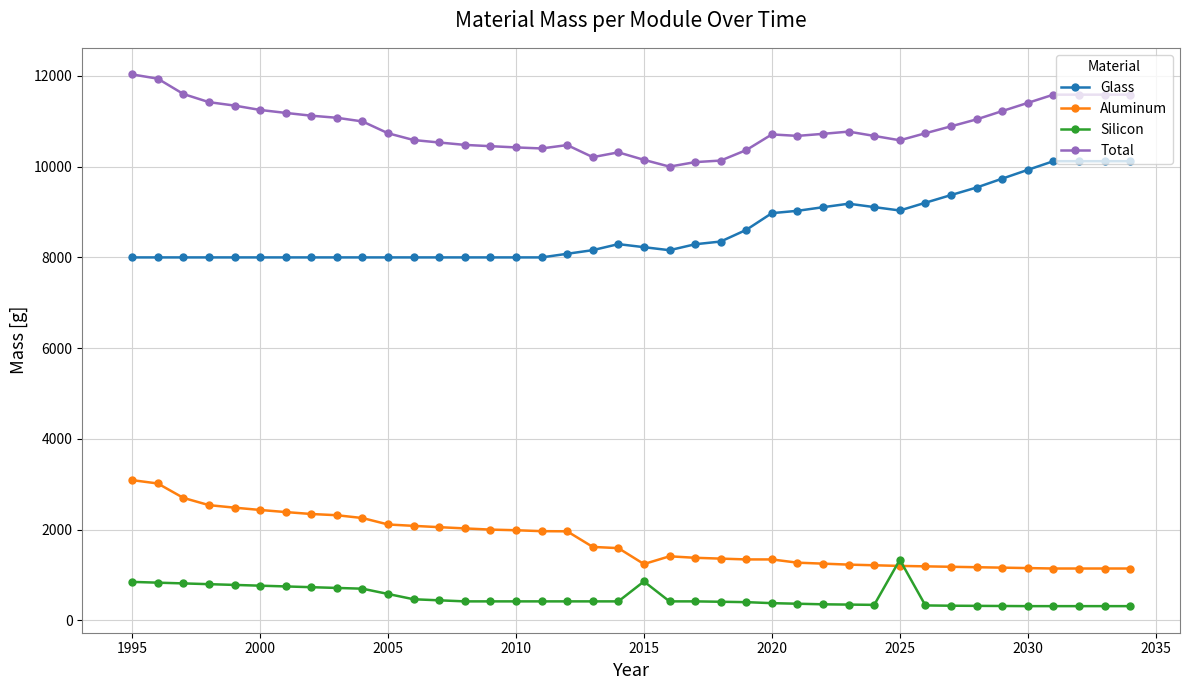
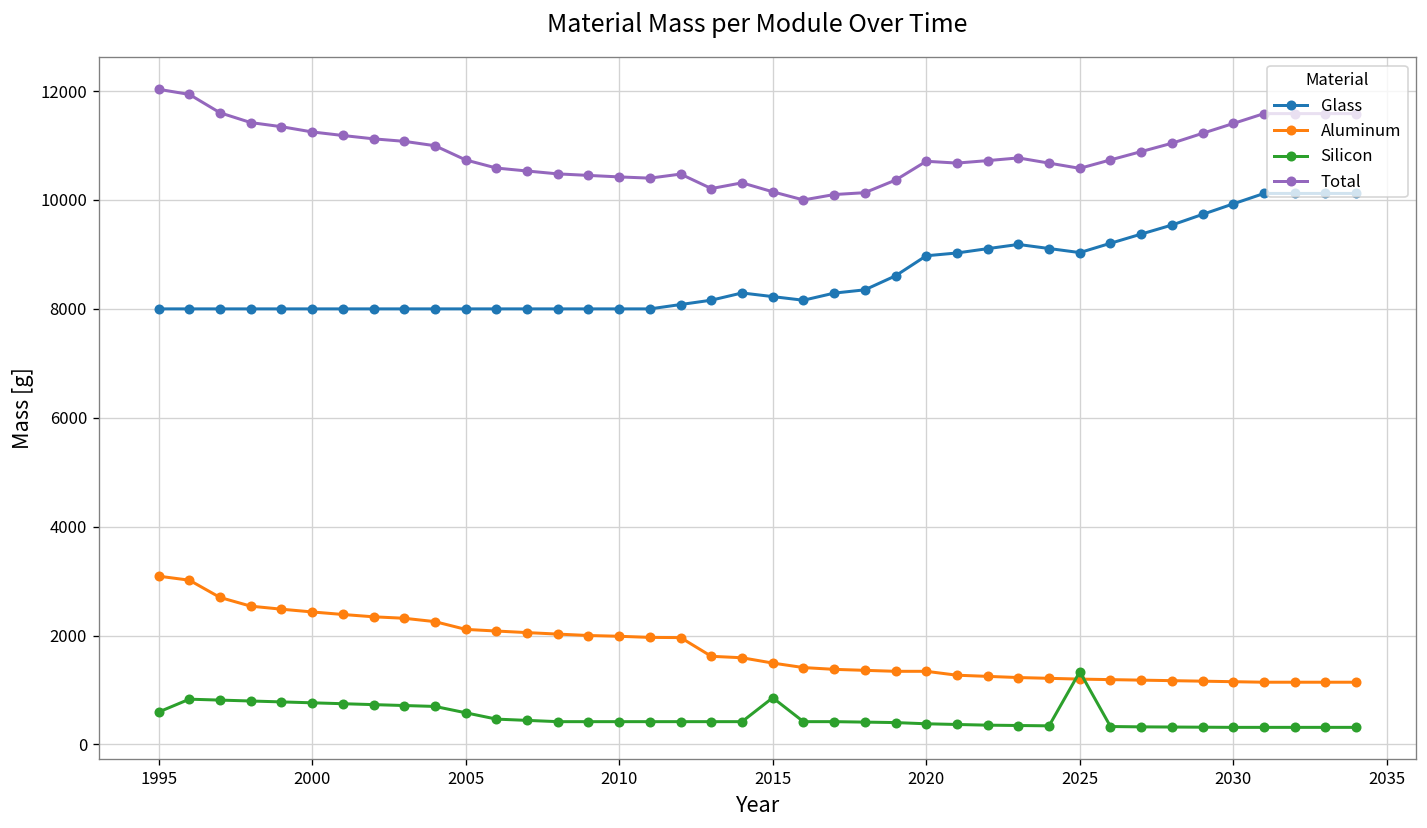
  {
    "Glass": {
      "1995": 8000,
      "2000": 8000,
      "2005": 8000,
      "2010": 8000,
      "2015": 8200,
      "2020": 9000,
      "2025": 9000,
      "2030": 9900
    },
    "Aluminum": {
      "1995": 3100,
      "2000": 2400,
      "2005": 2100,
      "2010": 2000,
-     "2015": 1200,
+     "2015": 1500,
      "2020": 1300,
      "2025": 1200,
      "2030": 1200
    },
    "Silicon": {
-     "1995": 800,
+     "1995": 600,
      "2000": 800,
      "2005": 600,
      "2010": 400,
      "2015": 900,
      "2020": 400,
      "2025": 1300,
      "2030": 300
    },
    "Total": {
      "1995": 12000,
      "2000": 11200,
      "2005": 10700,
      "2010": 10400,
      "2015": 10200,
      "2020": 10700,
      "2025": 10600,
      "2030": 11400
    }
  }
